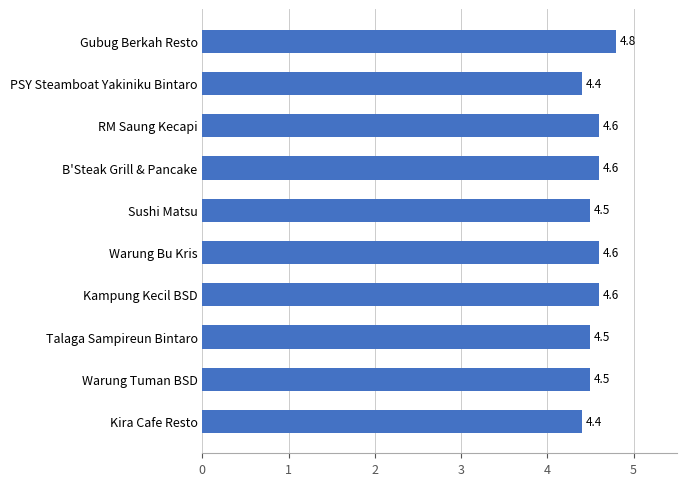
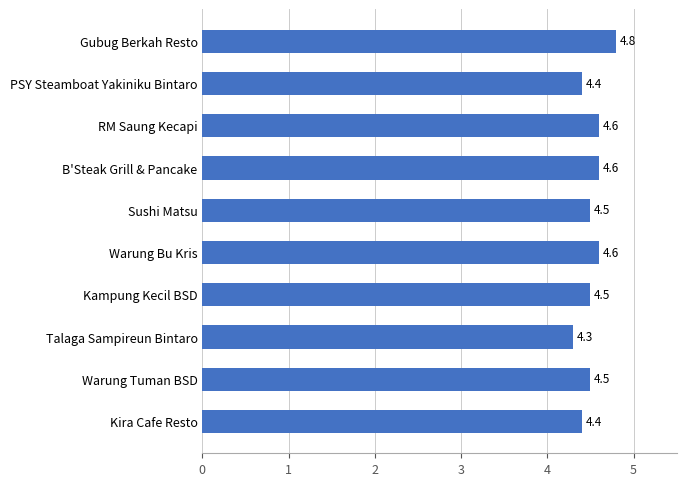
  {
    "Gubug Berkah Resto": 4.8,
    "PSY Steamboat Yakiniku Bintaro": 4.4,
    "RM Saung Kecapi": 4.6,
    "B'Steak Grill & Pancake": 4.6,
    "Sushi Matsu": 4.5,
    "Warung Bu Kris": 4.6,
-   "Kampung Kecil BSD": 4.6,
-   "Talaga Sampireun Bintaro": 4.5,
+   "Kampung Kecil BSD": 4.5,
+   "Talaga Sampireun Bintaro": 4.3,
    "Warung Tuman BSD": 4.5,
    "Kira Cafe Resto": 4.4
  }
